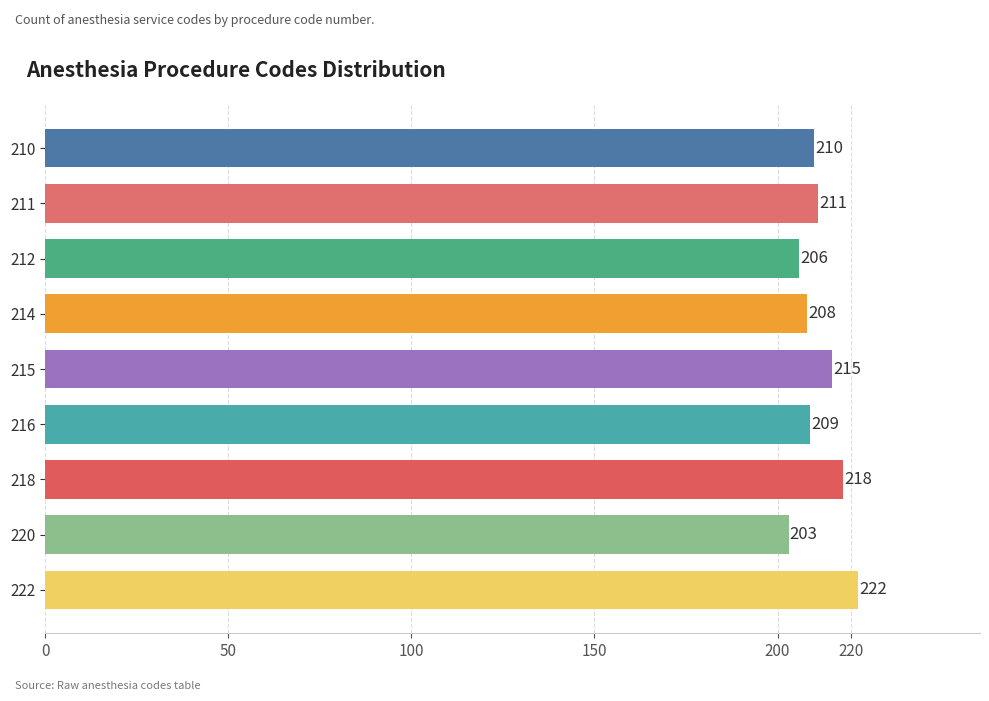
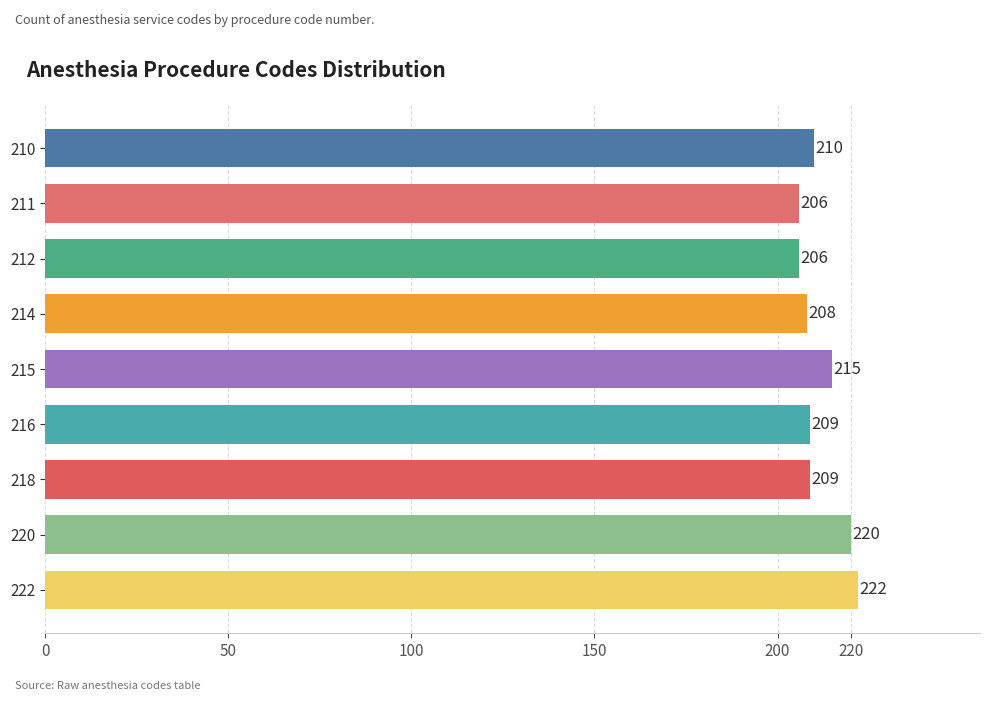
  {
    "210": 210,
-   "211": 211,
+   "211": 206,
    "212": 206,
    "214": 208,
    "215": 215,
    "216": 209,
-   "218": 218,
-   "220": 203,
+   "218": 209,
+   "220": 220,
    "222": 222
  }
